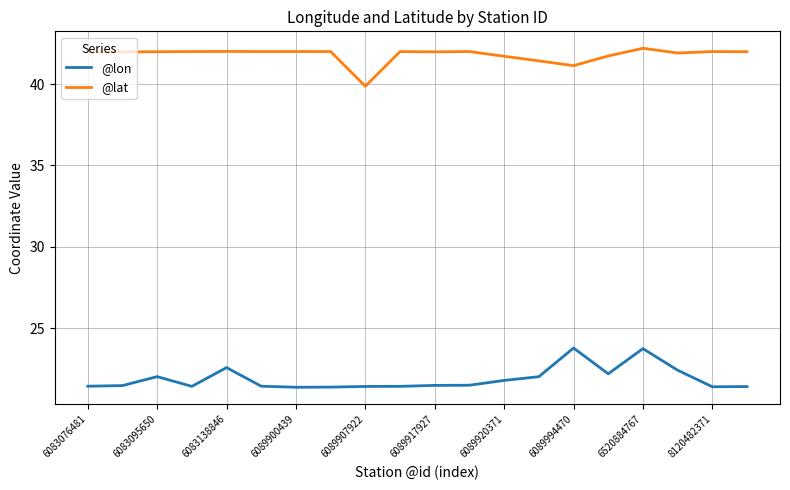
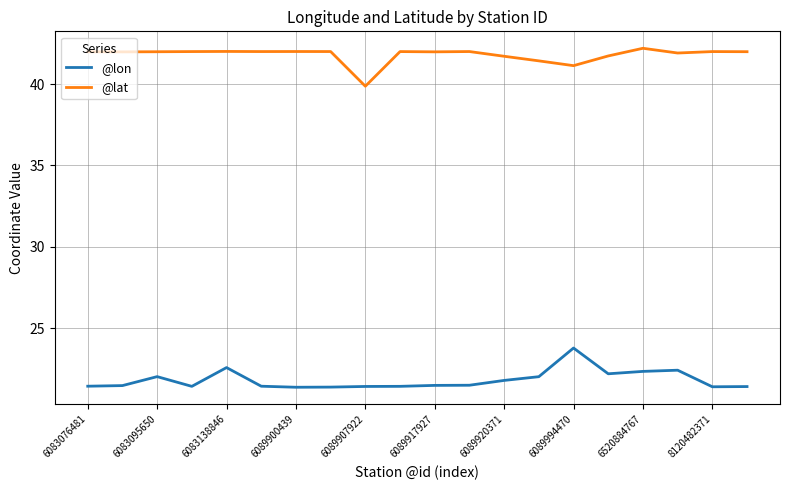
  {
    "@lon": {
      "6083076481": 21.4,
      "6083095650": 22.0,
      "6083138846": 22.6,
      "6089900439": 21.4,
      "6089907922": 21.4,
      "6089917927": 21.5,
      "6089920371": 21.8,
      "6089994470": 23.8,
-     "6520884767": 23.7,
+     "6520884767": 22.3,
      "8120482371": 21.4
    },
    "@lat": {
      "6083095650": 42.0,
      "6083138846": 42.0,
      "6089900439": 42.0,
      "6089907922": 39.9,
      "6089917927": 42.0,
      "6089920371": 41.7,
      "6089994470": 41.1,
      "6520884767": 42.2,
      "8120482371": 42.0
    }
  }
